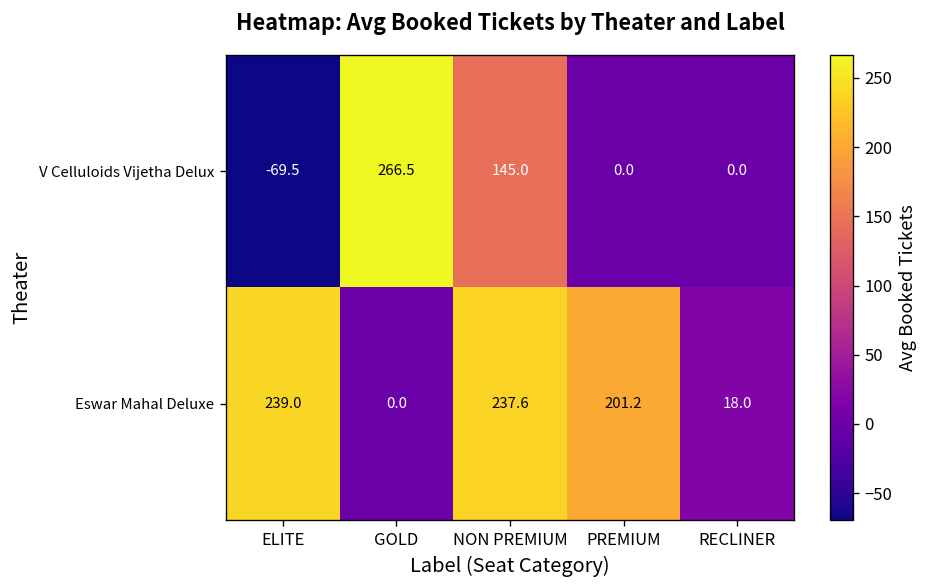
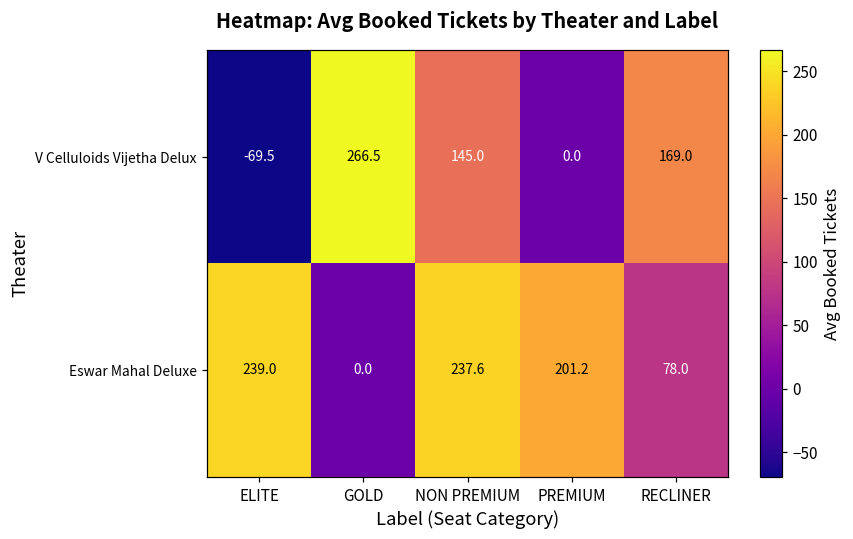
  {
    "V Celluloids Vijetha Delux": {
      "ELITE": -69.5,
      "GOLD": 266.5,
      "NON PREMIUM": 145.0,
      "PREMIUM": 0.0,
-     "RECLINER": 0.0
+     "RECLINER": 169.0
    },
    "Eswar Mahal Deluxe": {
      "ELITE": 239.0,
      "GOLD": 0.0,
      "NON PREMIUM": 237.6,
      "PREMIUM": 201.2,
-     "RECLINER": 18.0
+     "RECLINER": 78.0
    }
  }
